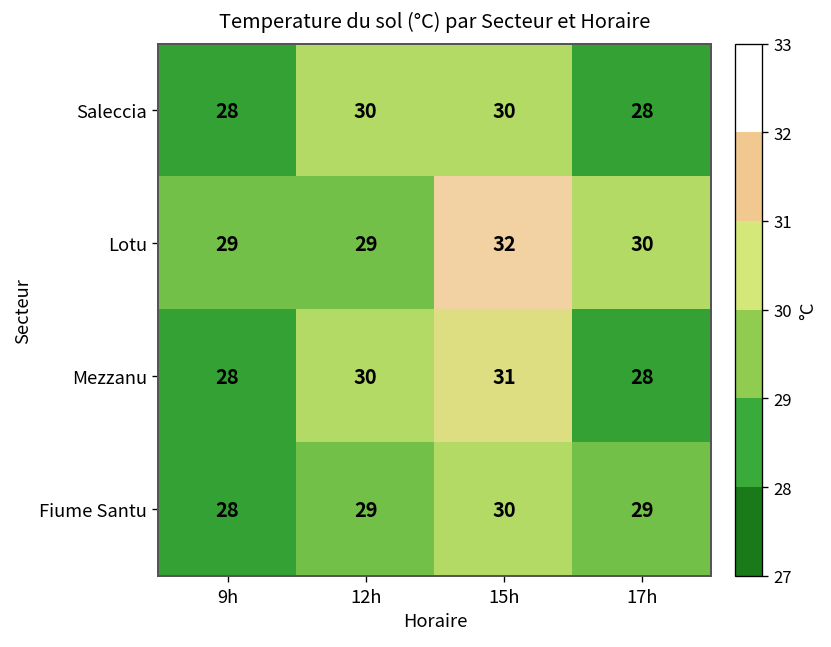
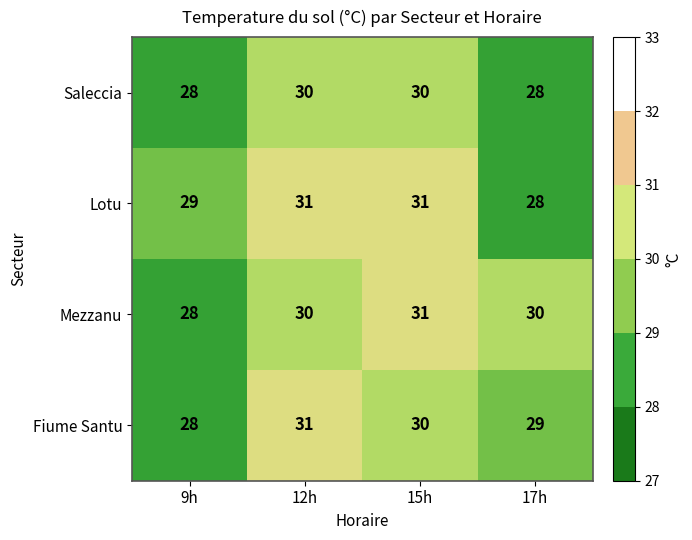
  {
    "Saleccia": {
      "9h": 28,
      "12h": 30,
      "15h": 30,
      "17h": 28
    },
    "Lotu": {
      "9h": 29,
-     "12h": 29,
-     "15h": 32,
-     "17h": 30
+     "12h": 31,
+     "15h": 31,
+     "17h": 28
    },
    "Mezzanu": {
      "9h": 28,
      "12h": 30,
      "15h": 31,
-     "17h": 28
+     "17h": 30
    },
    "Fiume Santu": {
      "9h": 28,
-     "12h": 29,
+     "12h": 31,
      "15h": 30,
      "17h": 29
    }
  }
